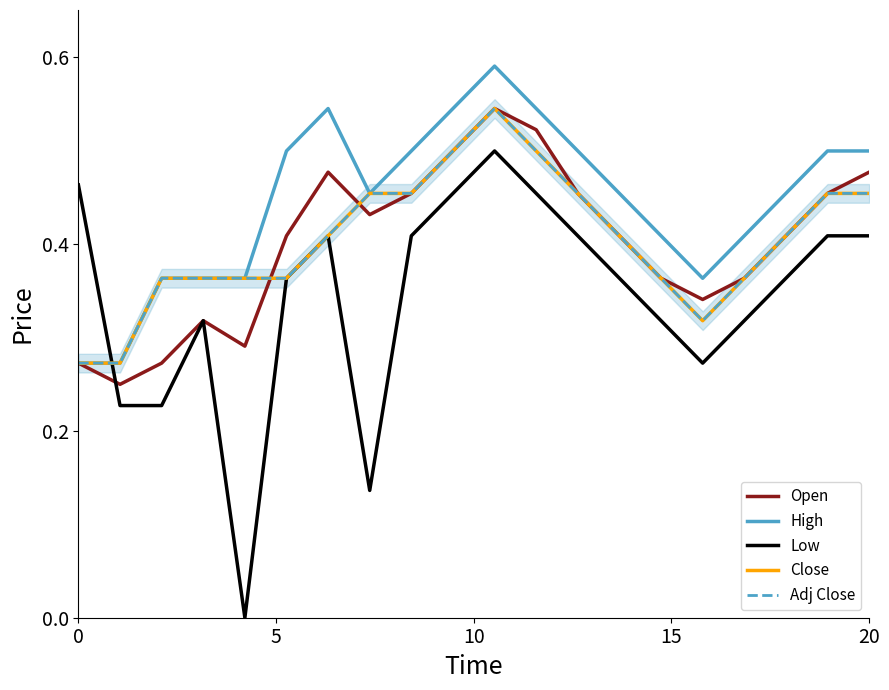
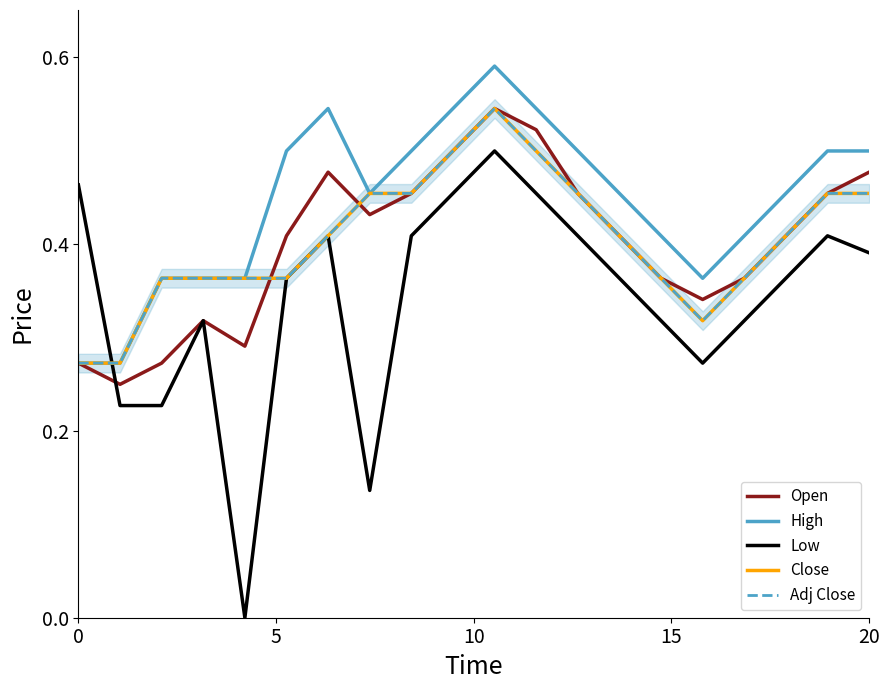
  {
    "Open": {
      "20": 0.48
    },
    "Low": {
      "0": 0.46,
-     "20": 0.41
+     "20": 0.39
    }
  }
